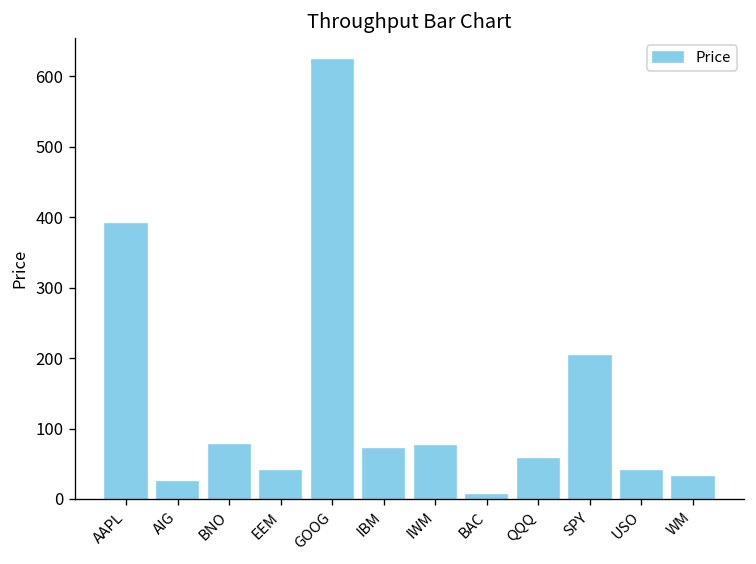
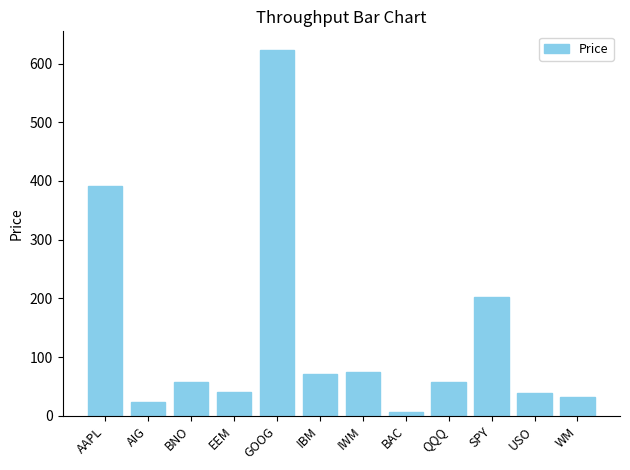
  {
    "AAPL": 390,
    "AIG": 20,
-   "BNO": 80,
+   "BNO": 60,
    "EEM": 40,
    "GOOG": 620,
    "IBM": 70,
    "IWM": 70,
    "BAC": 10,
    "QQQ": 60,
    "SPY": 200,
    "USO": 40,
    "WM": 30
  }
